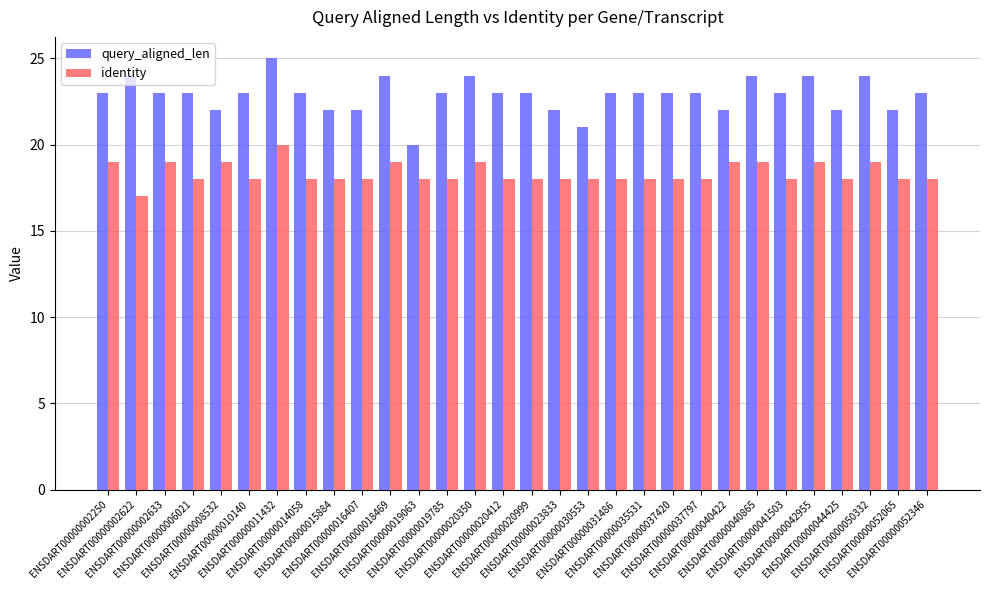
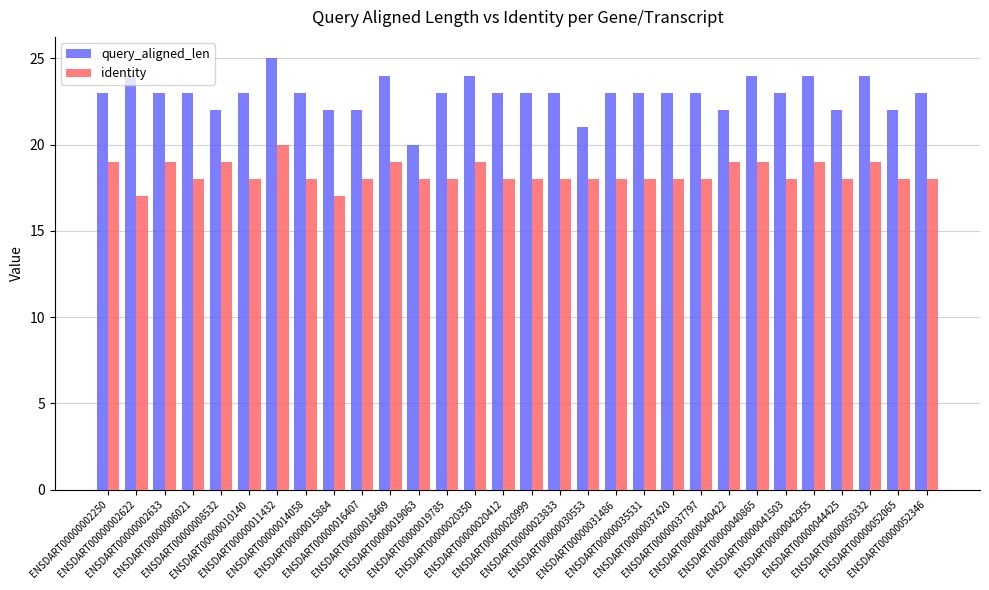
  {
    "query_aligned_len": {
      "ENSDART00000002250": 23,
      "ENSDART00000002633": 23,
      "ENSDART00000006021": 23,
      "ENSDART00000008532": 22,
      "ENSDART00000010140": 23,
      "ENSDART00000011432": 25,
      "ENSDART00000014058": 23,
      "ENSDART00000015884": 22,
      "ENSDART00000016407": 22,
      "ENSDART00000018469": 24,
      "ENSDART00000019063": 20,
      "ENSDART00000019785": 23,
      "ENSDART00000020350": 24,
      "ENSDART00000020412": 23,
      "ENSDART00000020999": 23,
-     "ENSDART00000023833": 22,
+     "ENSDART00000023833": 23,
      "ENSDART00000030553": 21,
      "ENSDART00000031486": 23,
      "ENSDART00000035531": 23,
      "ENSDART00000037420": 23,
      "ENSDART00000037797": 23,
      "ENSDART00000040422": 22,
      "ENSDART00000040865": 24,
      "ENSDART00000041503": 23,
      "ENSDART00000042955": 24,
      "ENSDART00000044425": 22,
      "ENSDART00000050332": 24,
      "ENSDART00000052065": 22,
      "ENSDART00000052346": 23
    },
    "identity": {
      "ENSDART00000002250": 19,
      "ENSDART00000002622": 17,
      "ENSDART00000002633": 19,
      "ENSDART00000006021": 18,
      "ENSDART00000008532": 19,
      "ENSDART00000010140": 18,
      "ENSDART00000011432": 20,
      "ENSDART00000014058": 18,
-     "ENSDART00000015884": 18,
+     "ENSDART00000015884": 17,
      "ENSDART00000016407": 18,
      "ENSDART00000018469": 19,
      "ENSDART00000019063": 18,
      "ENSDART00000019785": 18,
      "ENSDART00000020350": 19,
      "ENSDART00000020412": 18,
      "ENSDART00000020999": 18,
      "ENSDART00000023833": 18,
      "ENSDART00000030553": 18,
      "ENSDART00000031486": 18,
      "ENSDART00000035531": 18,
      "ENSDART00000037420": 18,
      "ENSDART00000037797": 18,
      "ENSDART00000040422": 19,
      "ENSDART00000040865": 19,
      "ENSDART00000041503": 18,
      "ENSDART00000042955": 19,
      "ENSDART00000044425": 18,
      "ENSDART00000050332": 19,
      "ENSDART00000052065": 18,
      "ENSDART00000052346": 18
    }
  }
